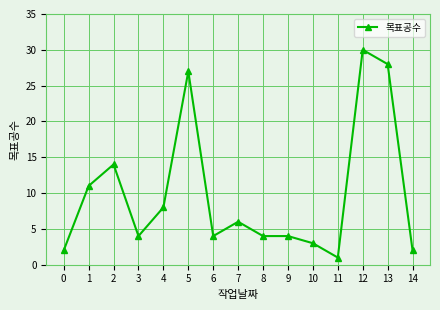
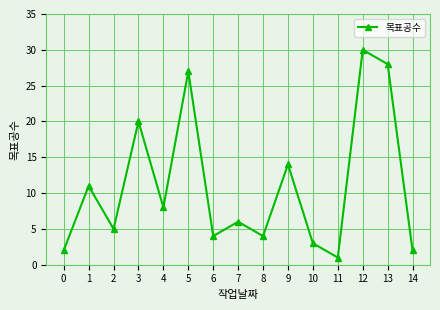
  {
    "0": 2,
    "1": 11,
-   "2": 14,
-   "3": 4,
+   "2": 5,
+   "3": 20,
    "4": 8,
    "5": 27,
    "6": 4,
    "7": 6,
    "8": 4,
-   "9": 4,
+   "9": 14,
    "10": 3,
    "11": 1,
    "12": 30,
    "13": 28,
    "14": 2
  }
